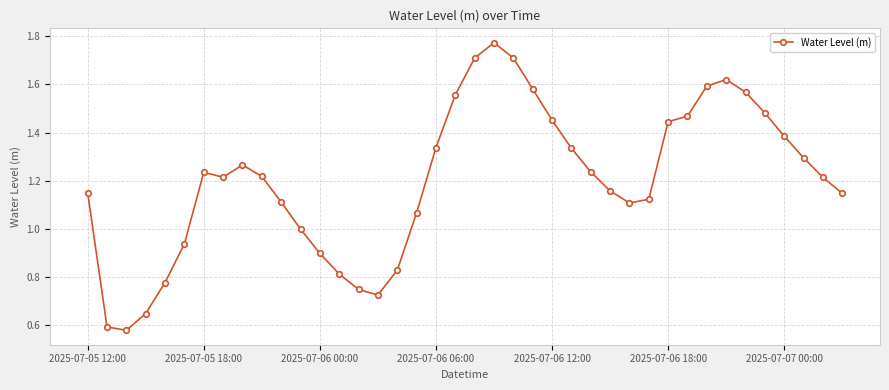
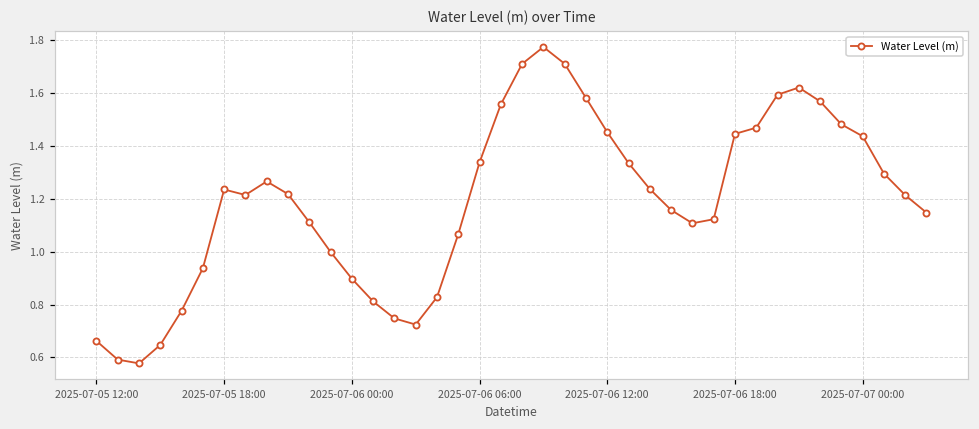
  {
-   "2025-07-05 12:00": 1.15,
+   "2025-07-05 12:00": 0.66,
    "2025-07-05 18:00": 1.23,
    "2025-07-06 00:00": 0.90,
    "2025-07-06 06:00": 1.34,
    "2025-07-06 12:00": 1.45,
    "2025-07-06 18:00": 1.44,
-   "2025-07-07 00:00": 1.38
+   "2025-07-07 00:00": 1.44
  }
